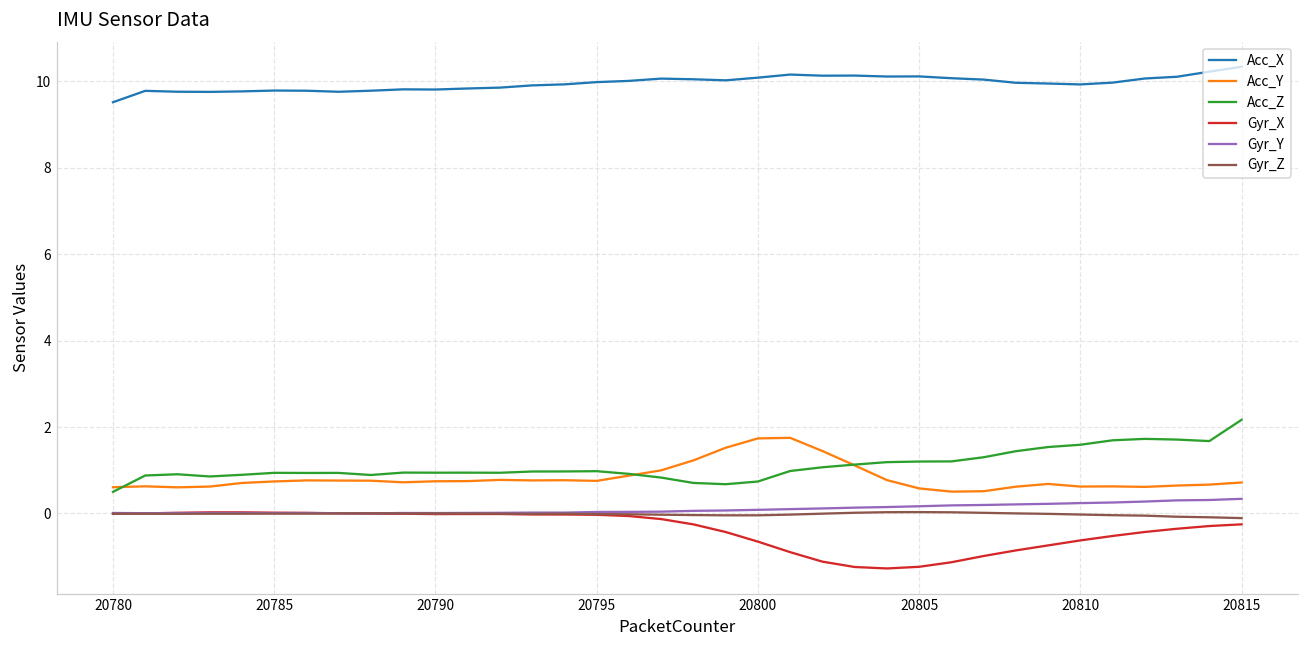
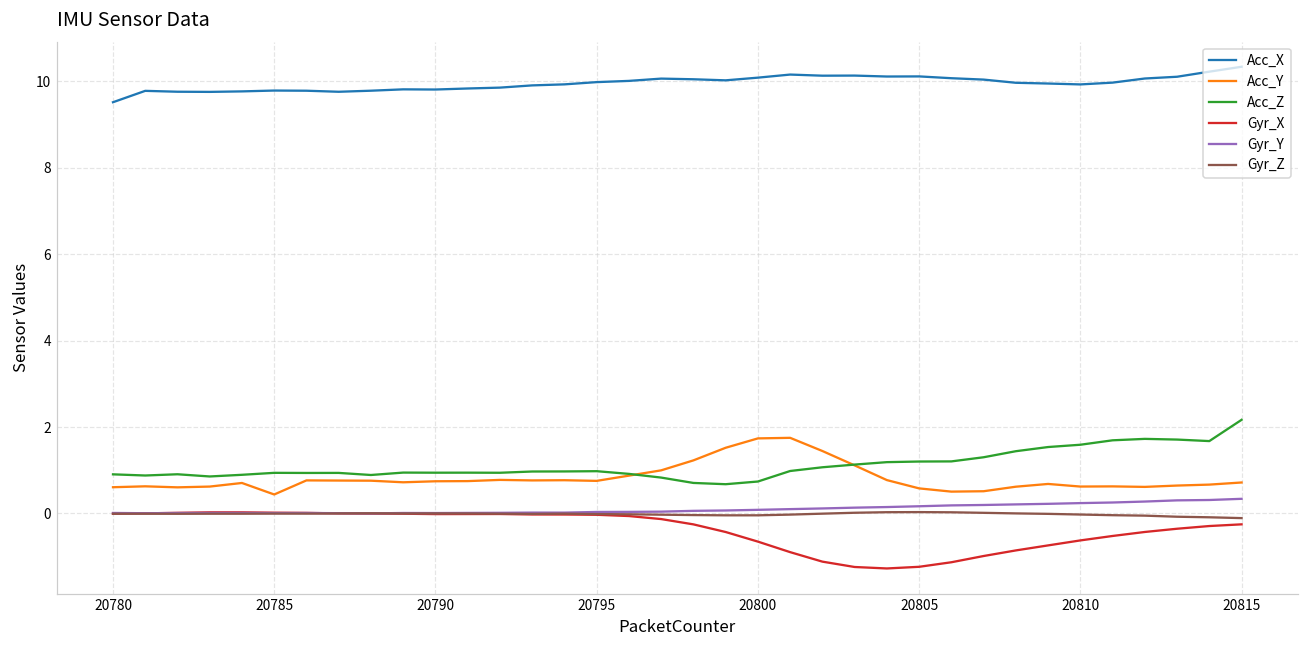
  {
    "Acc_X": {
      "20780": 9.5,
      "20785": 9.8,
      "20790": 9.8,
      "20795": 10.0,
      "20800": 10.1,
      "20805": 10.1,
      "20810": 9.9
    },
    "Acc_Y": {
      "20780": 0.6,
-     "20785": 0.7,
+     "20785": 0.4,
      "20790": 0.7,
      "20795": 0.8,
      "20800": 1.7,
      "20805": 0.6,
      "20810": 0.6,
      "20815": 0.7
    },
    "Acc_Z": {
-     "20780": 0.5,
+     "20780": 0.9,
      "20785": 0.9,
      "20790": 0.9,
      "20795": 1.0,
      "20800": 0.7,
      "20805": 1.2,
      "20810": 1.6,
      "20815": 2.2
    },
    "Gyr_X": {
      "20800": -0.7,
      "20805": -1.2,
      "20810": -0.6,
      "20815": -0.3
    },
    "Gyr_Y": {
      "20800": 0.1,
      "20805": 0.2,
      "20810": 0.2,
      "20815": 0.3
    },
    "Gyr_Z": {
      "20800": 0.0,
      "20805": 0.0,
      "20810": 0.0,
      "20815": -0.1
    }
  }
